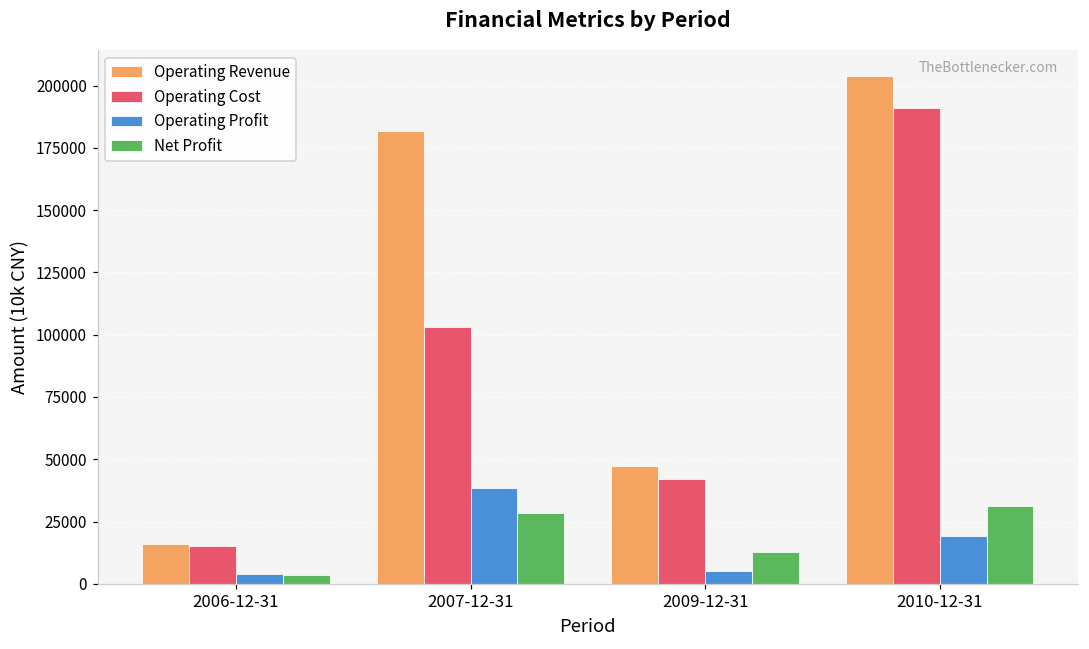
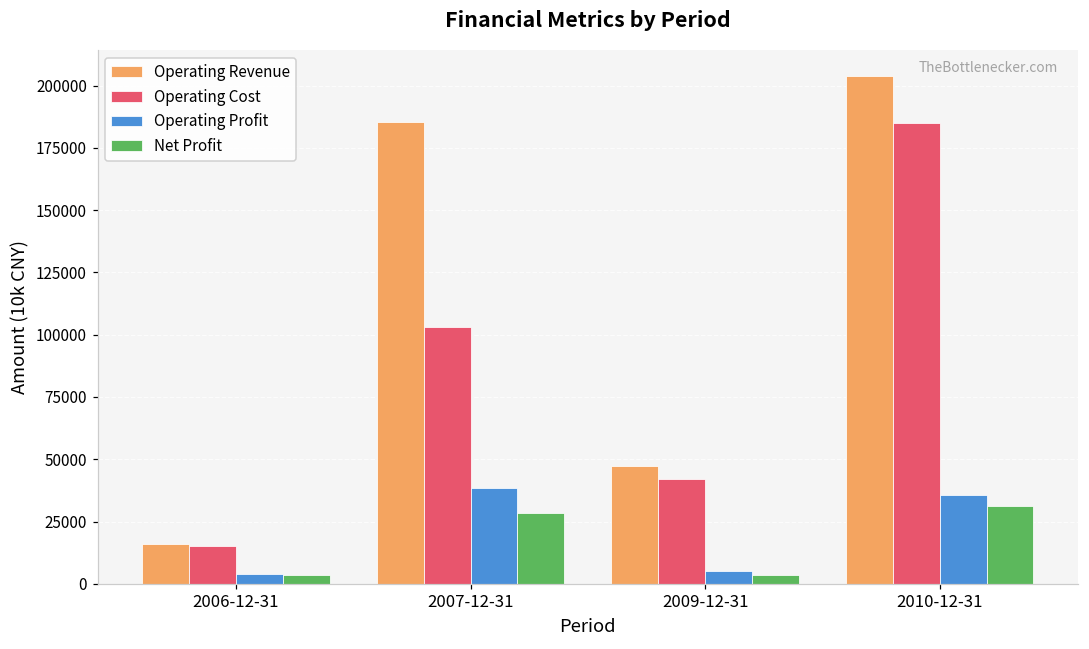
  {
    "Operating Revenue": {
      "2006-12-31": 16000,
-     "2007-12-31": 182000,
+     "2007-12-31": 185000,
      "2009-12-31": 47000,
      "2010-12-31": 204000
    },
    "Operating Cost": {
      "2006-12-31": 15000,
      "2007-12-31": 103000,
      "2009-12-31": 42000,
-     "2010-12-31": 191000
+     "2010-12-31": 185000
    },
    "Operating Profit": {
      "2006-12-31": 4000,
      "2007-12-31": 38000,
      "2009-12-31": 5000,
-     "2010-12-31": 19000
+     "2010-12-31": 35000
    },
    "Net Profit": {
      "2006-12-31": 4000,
      "2007-12-31": 28000,
-     "2009-12-31": 13000,
+     "2009-12-31": 4000,
      "2010-12-31": 31000
    }
  }
